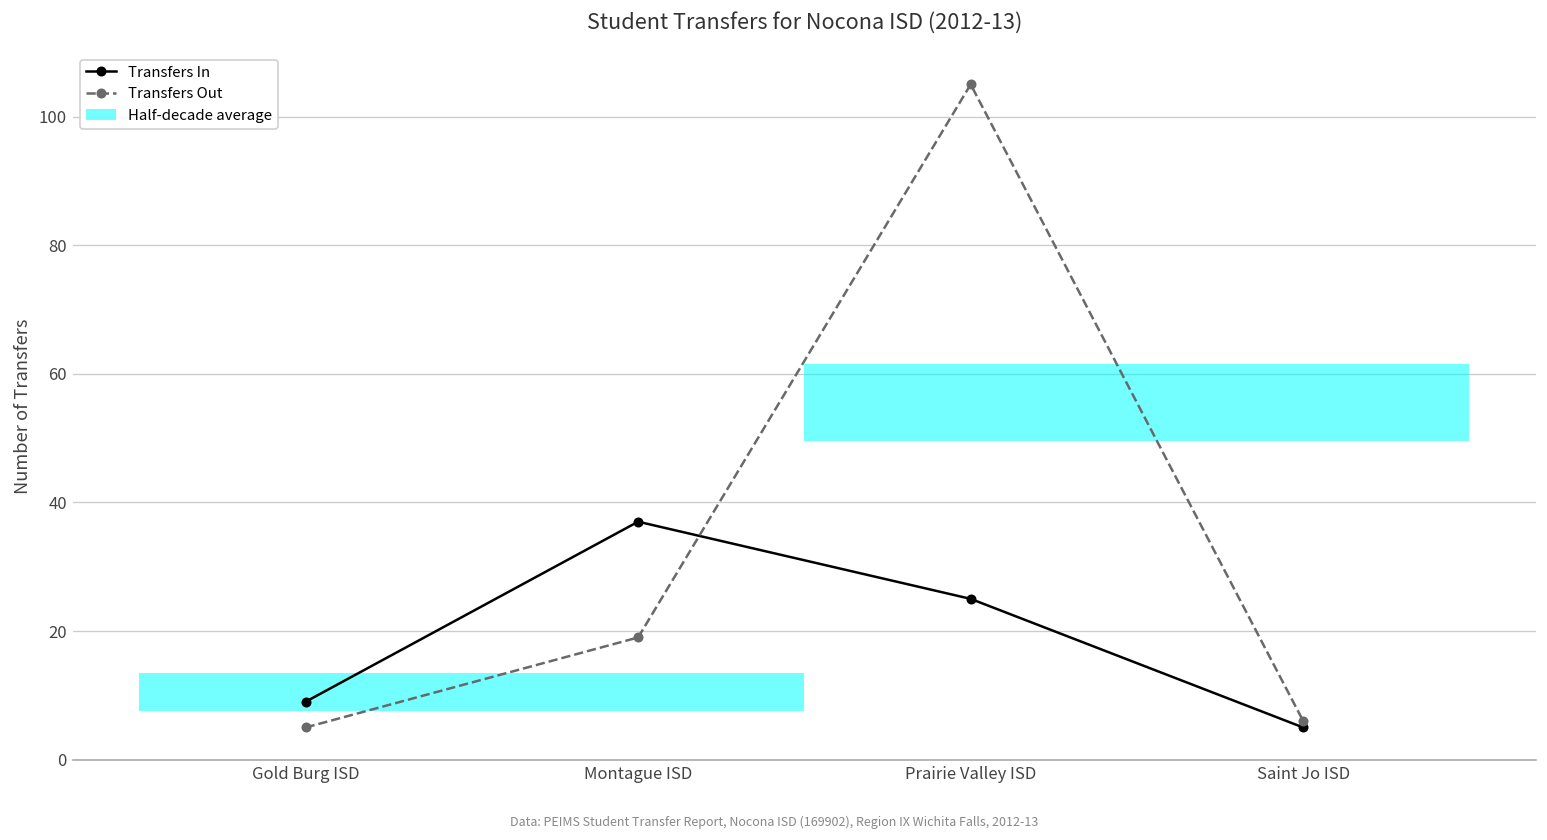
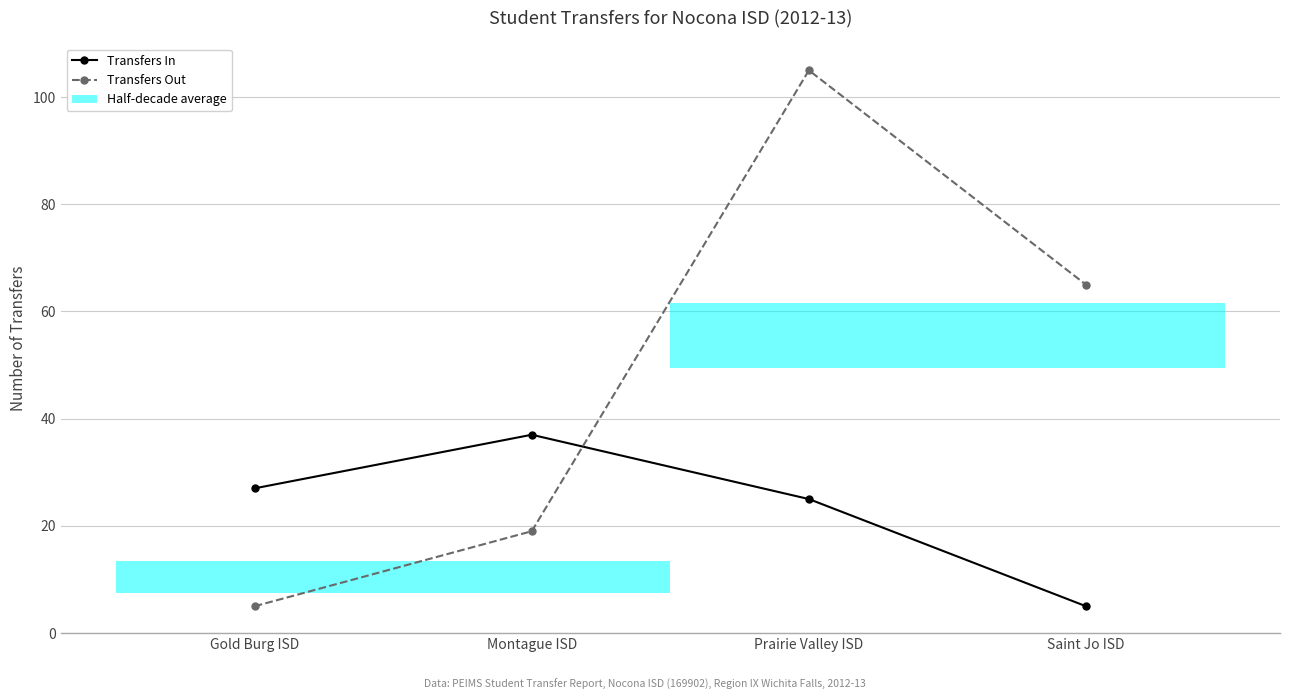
  {
    "Transfers In": {
-     "Gold Burg ISD": 9,
+     "Gold Burg ISD": 27,
      "Montague ISD": 37,
      "Prairie Valley ISD": 25,
      "Saint Jo ISD": 5
    },
    "Transfers Out": {
      "Gold Burg ISD": 5,
      "Montague ISD": 19,
      "Prairie Valley ISD": 105,
-     "Saint Jo ISD": 6
+     "Saint Jo ISD": 65
    }
  }
